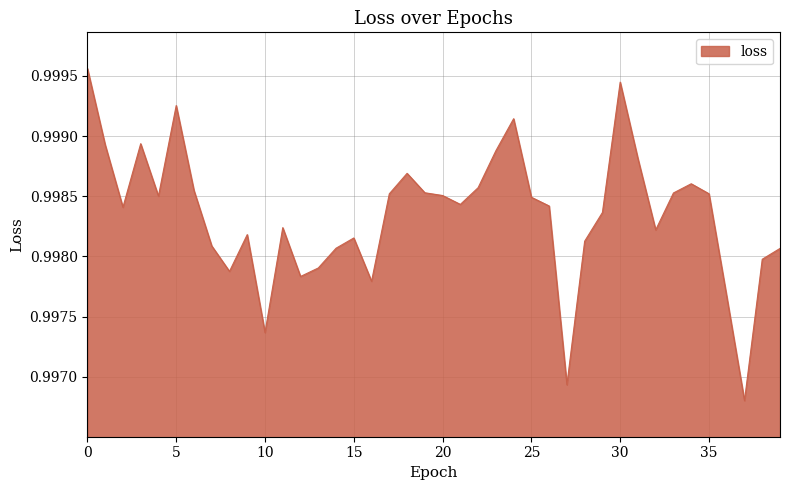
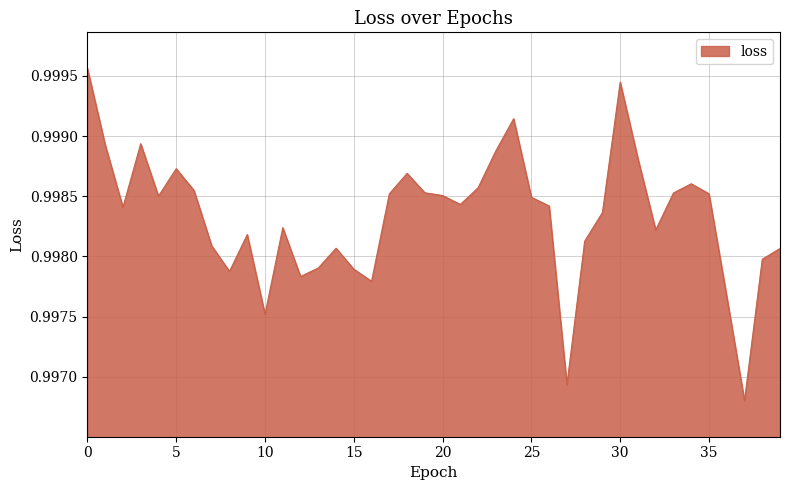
  {
    "0": 0.99956,
-   "5": 0.99925,
-   "10": 0.99737,
-   "15": 0.99815,
+   "5": 0.99873,
+   "10": 0.99752,
+   "15": 0.99789,
    "20": 0.99851,
    "25": 0.99849,
    "30": 0.99945,
    "35": 0.99852
  }
